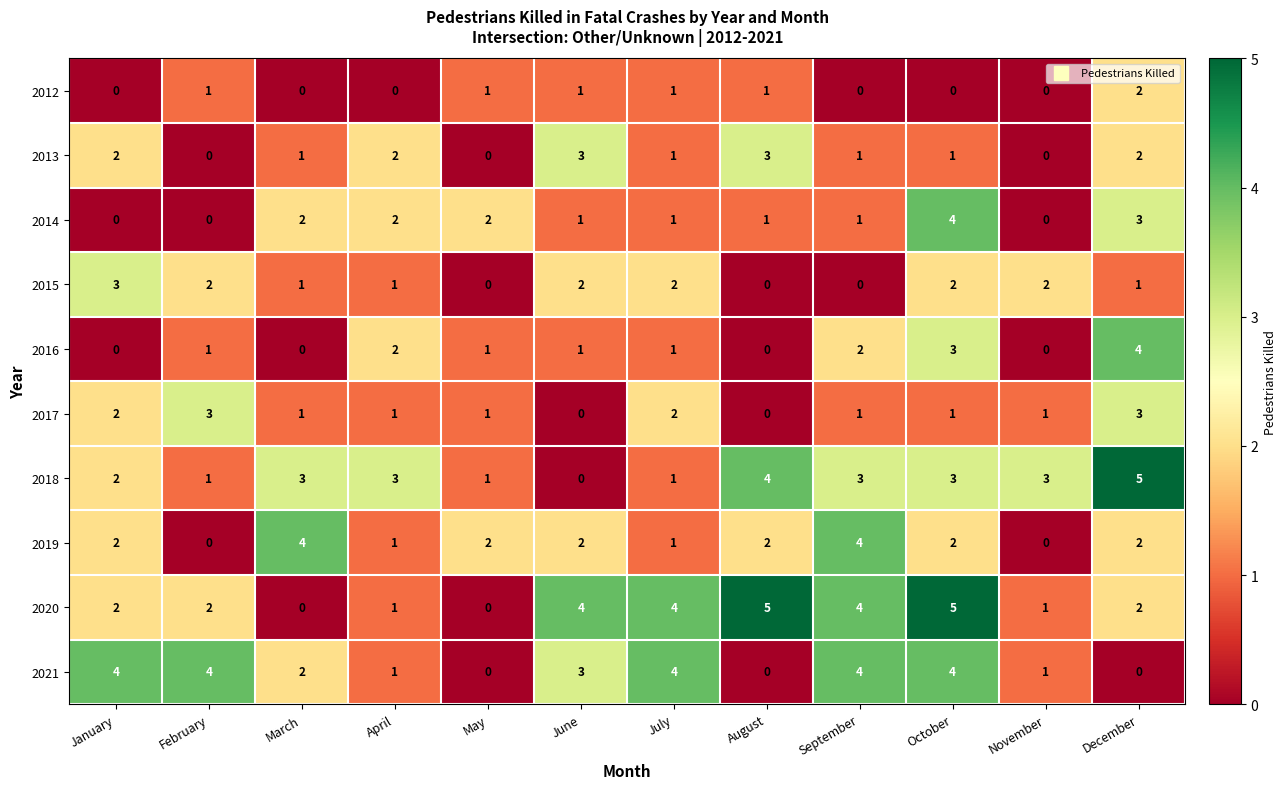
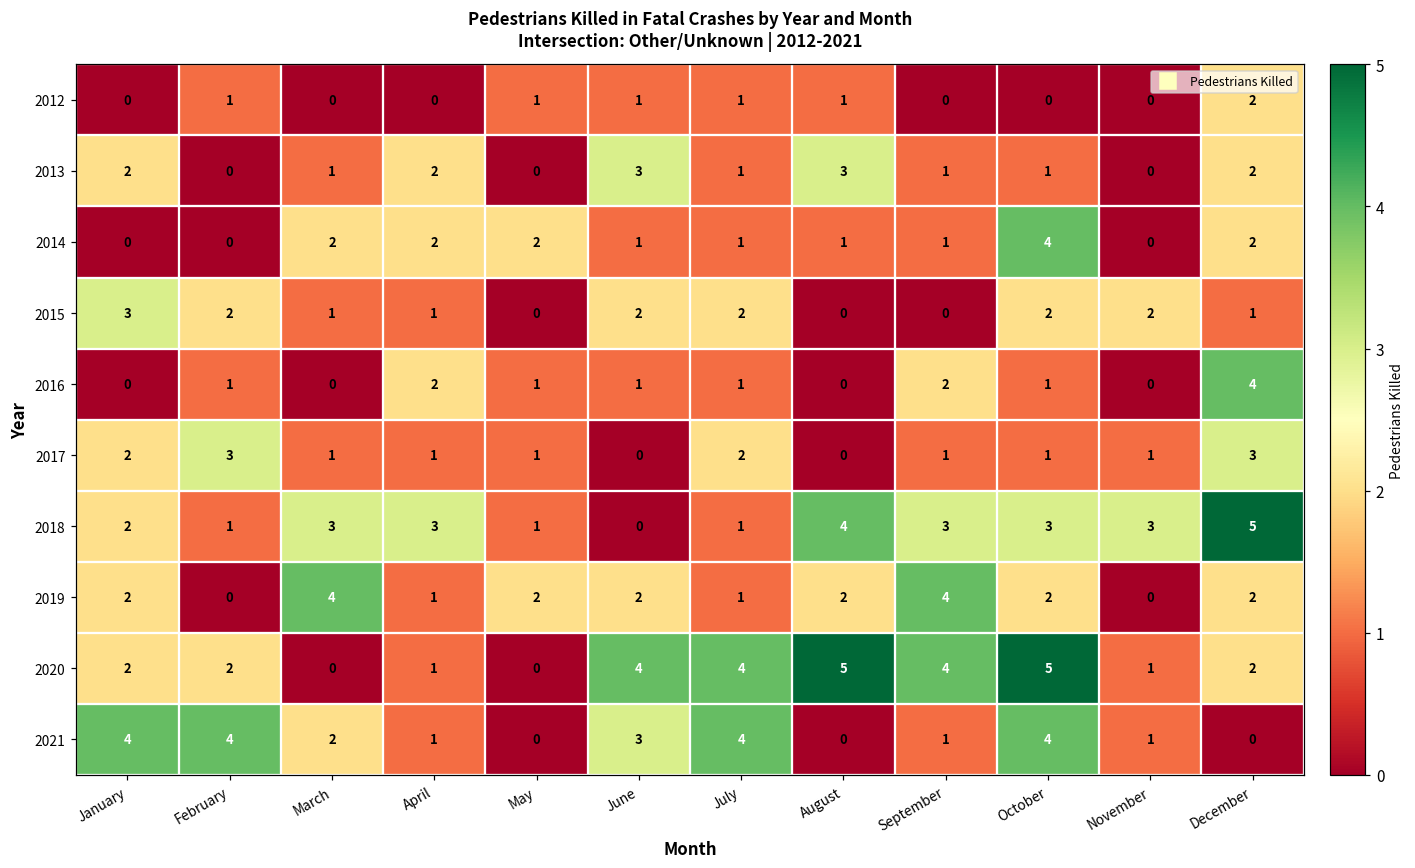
  {
    "2012": {
      "January": 0,
      "February": 1,
      "March": 0,
      "April": 0,
      "May": 1,
      "June": 1,
      "July": 1,
      "August": 1,
      "September": 0,
      "October": 0,
      "November": 0,
      "December": 2
    },
    "2013": {
      "January": 2,
      "February": 0,
      "March": 1,
      "April": 2,
      "May": 0,
      "June": 3,
      "July": 1,
      "August": 3,
      "September": 1,
      "October": 1,
      "November": 0,
      "December": 2
    },
    "2014": {
      "January": 0,
      "February": 0,
      "March": 2,
      "April": 2,
      "May": 2,
      "June": 1,
      "July": 1,
      "August": 1,
      "September": 1,
      "October": 4,
      "November": 0,
-     "December": 3
+     "December": 2
    },
    "2015": {
      "January": 3,
      "February": 2,
      "March": 1,
      "April": 1,
      "May": 0,
      "June": 2,
      "July": 2,
      "August": 0,
      "September": 0,
      "October": 2,
      "November": 2,
      "December": 1
    },
    "2016": {
      "January": 0,
      "February": 1,
      "March": 0,
      "April": 2,
      "May": 1,
      "June": 1,
      "July": 1,
      "August": 0,
      "September": 2,
-     "October": 3,
+     "October": 1,
      "November": 0,
      "December": 4
    },
    "2017": {
      "January": 2,
      "February": 3,
      "March": 1,
      "April": 1,
      "May": 1,
      "June": 0,
      "July": 2,
      "August": 0,
      "September": 1,
      "October": 1,
      "November": 1,
      "December": 3
    },
    "2018": {
      "January": 2,
      "February": 1,
      "March": 3,
      "April": 3,
      "May": 1,
      "June": 0,
      "July": 1,
      "August": 4,
      "September": 3,
      "October": 3,
      "November": 3,
      "December": 5
    },
    "2019": {
      "January": 2,
      "February": 0,
      "March": 4,
      "April": 1,
      "May": 2,
      "June": 2,
      "July": 1,
      "August": 2,
      "September": 4,
      "October": 2,
      "November": 0,
      "December": 2
    },
    "2020": {
      "January": 2,
      "February": 2,
      "March": 0,
      "April": 1,
      "May": 0,
      "June": 4,
      "July": 4,
      "August": 5,
      "September": 4,
      "October": 5,
      "November": 1,
      "December": 2
    },
    "2021": {
      "January": 4,
      "February": 4,
      "March": 2,
      "April": 1,
      "May": 0,
      "June": 3,
      "July": 4,
      "August": 0,
-     "September": 4,
+     "September": 1,
      "October": 4,
      "November": 1,
      "December": 0
    }
  }
